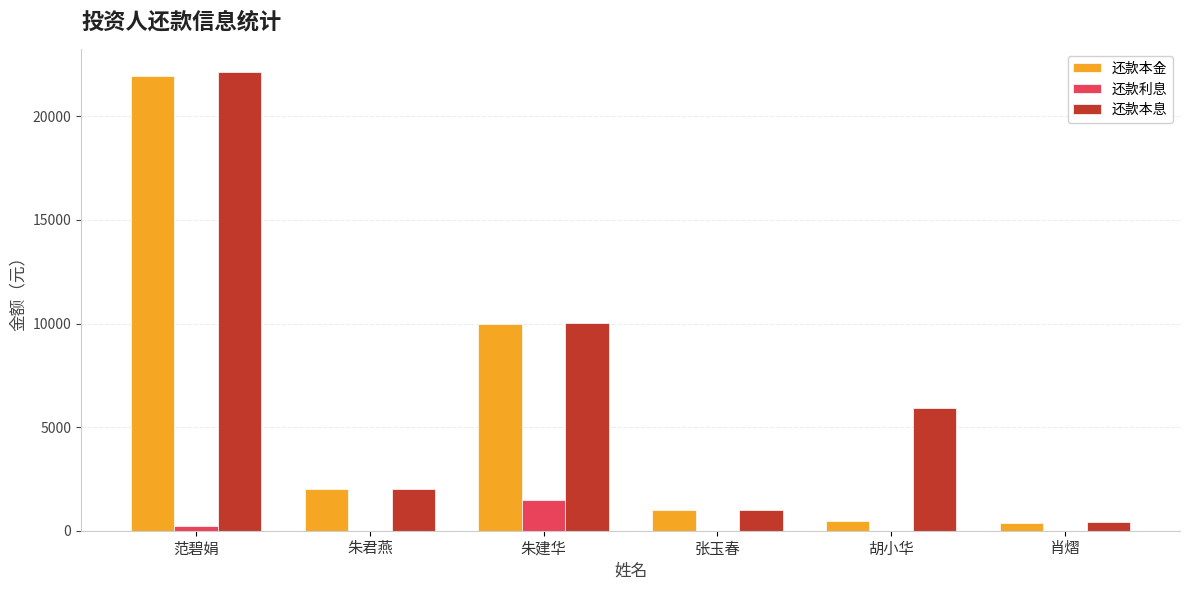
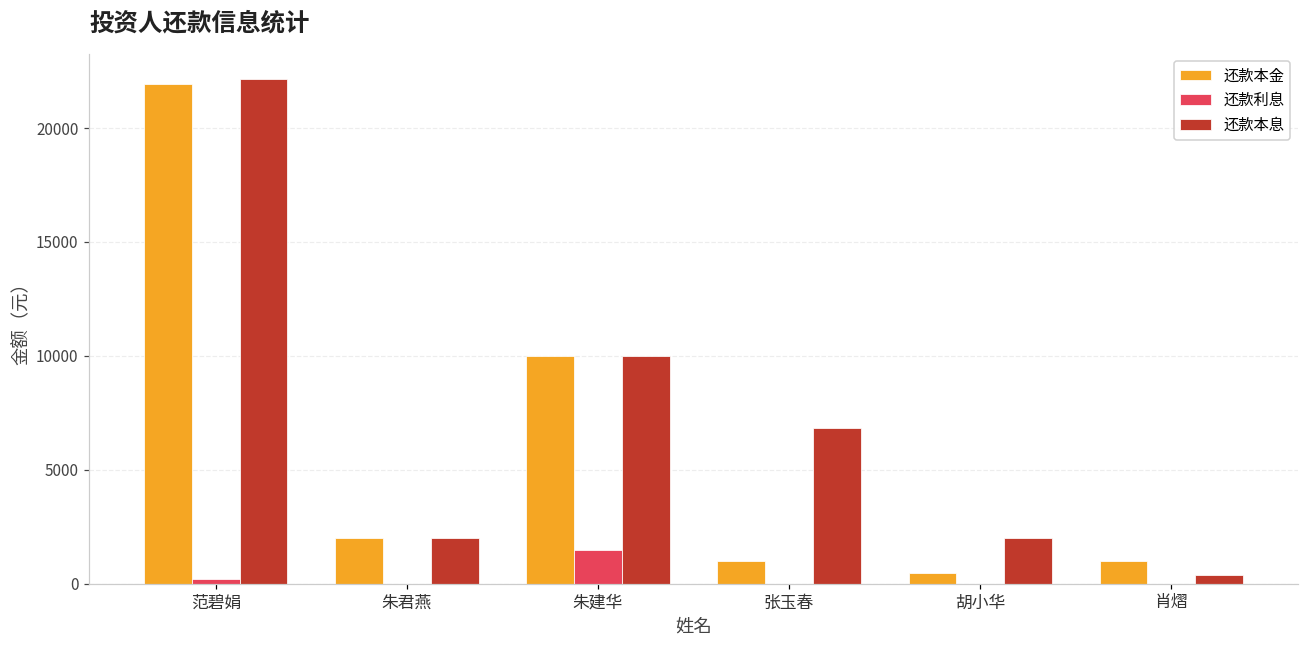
  {
    "还款本金": {
      "范碧娟": 21900,
      "朱君燕": 2000,
      "朱建华": 10000,
      "张玉春": 1000,
      "胡小华": 500,
-     "肖熠": 300
+     "肖熠": 1000
    },
    "还款利息": {
      "范碧娟": 200,
      "朱建华": 1500
    },
    "还款本息": {
      "范碧娟": 22200,
      "朱君燕": 2000,
      "朱建华": 10000,
-     "张玉春": 1000,
-     "胡小华": 5900,
+     "张玉春": 6900,
+     "胡小华": 2000,
      "肖熠": 400
    }
  }
